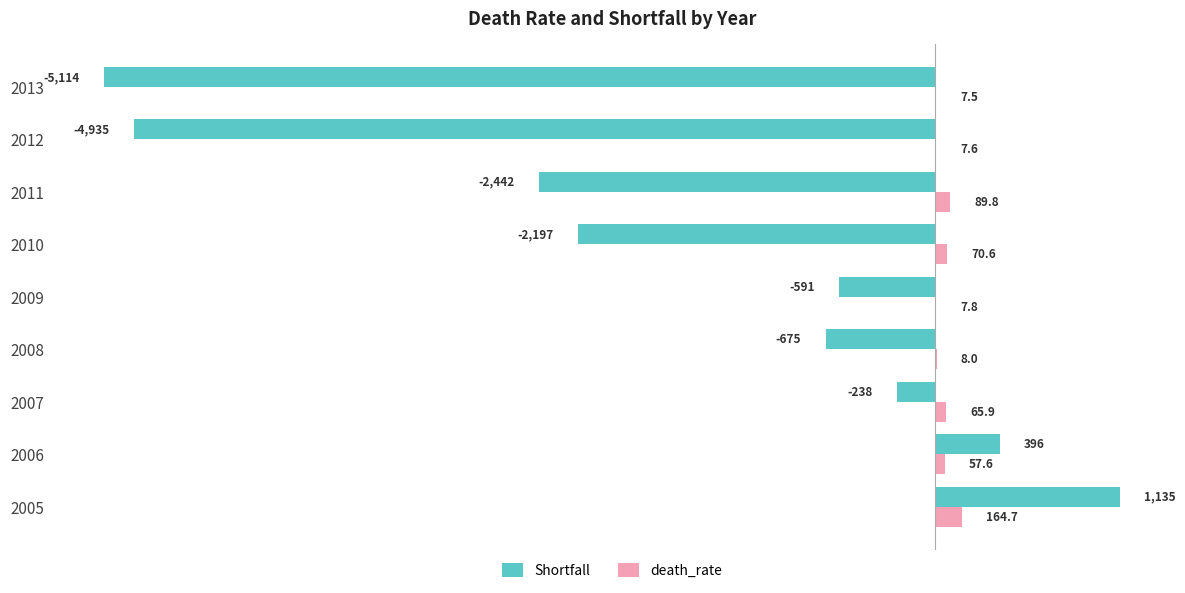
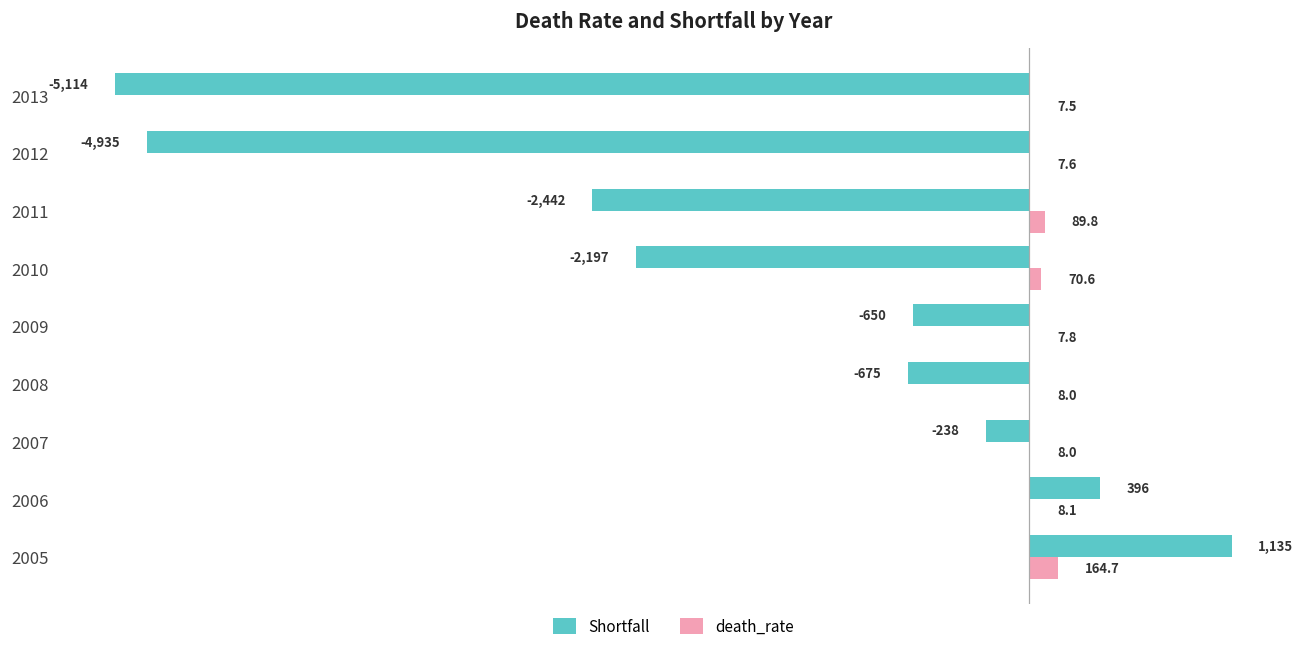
  {
    "Shortfall": {
      "2013": "-5,114",
      "2012": "-4,935",
      "2011": "-2,442",
      "2010": "-2,197",
-     "2009": "-591",
+     "2009": "-650",
      "2008": "-675",
      "2007": "-238",
      "2006": "396",
      "2005": "1,135"
    },
    "death_rate": {
      "2013": "7.5",
      "2012": "7.6",
      "2011": "89.8",
      "2010": "70.6",
      "2009": "7.8",
      "2008": "8.0",
-     "2007": "65.9",
-     "2006": "57.6",
+     "2007": "8.0",
+     "2006": "8.1",
      "2005": "164.7"
    }
  }
